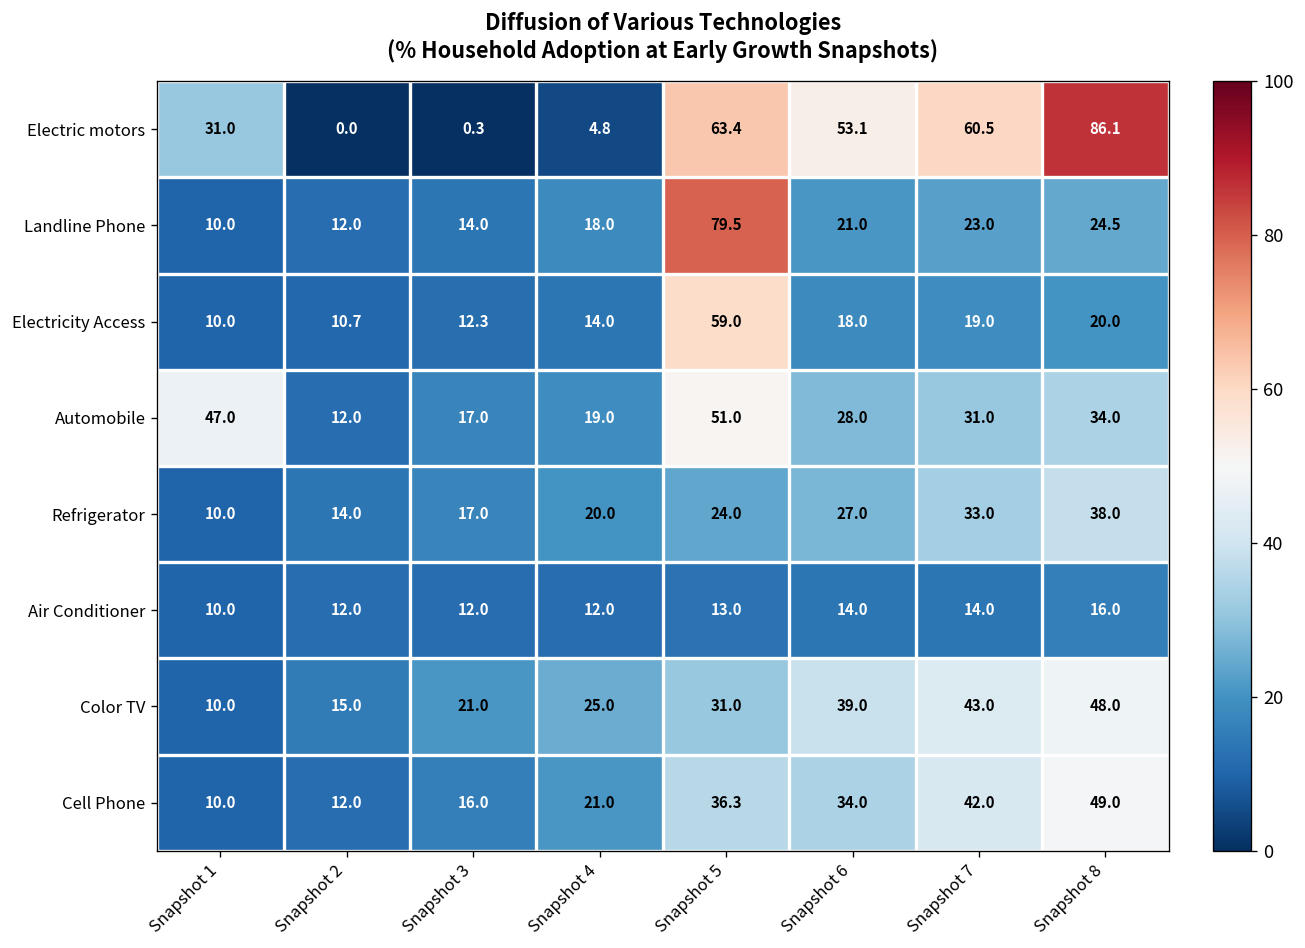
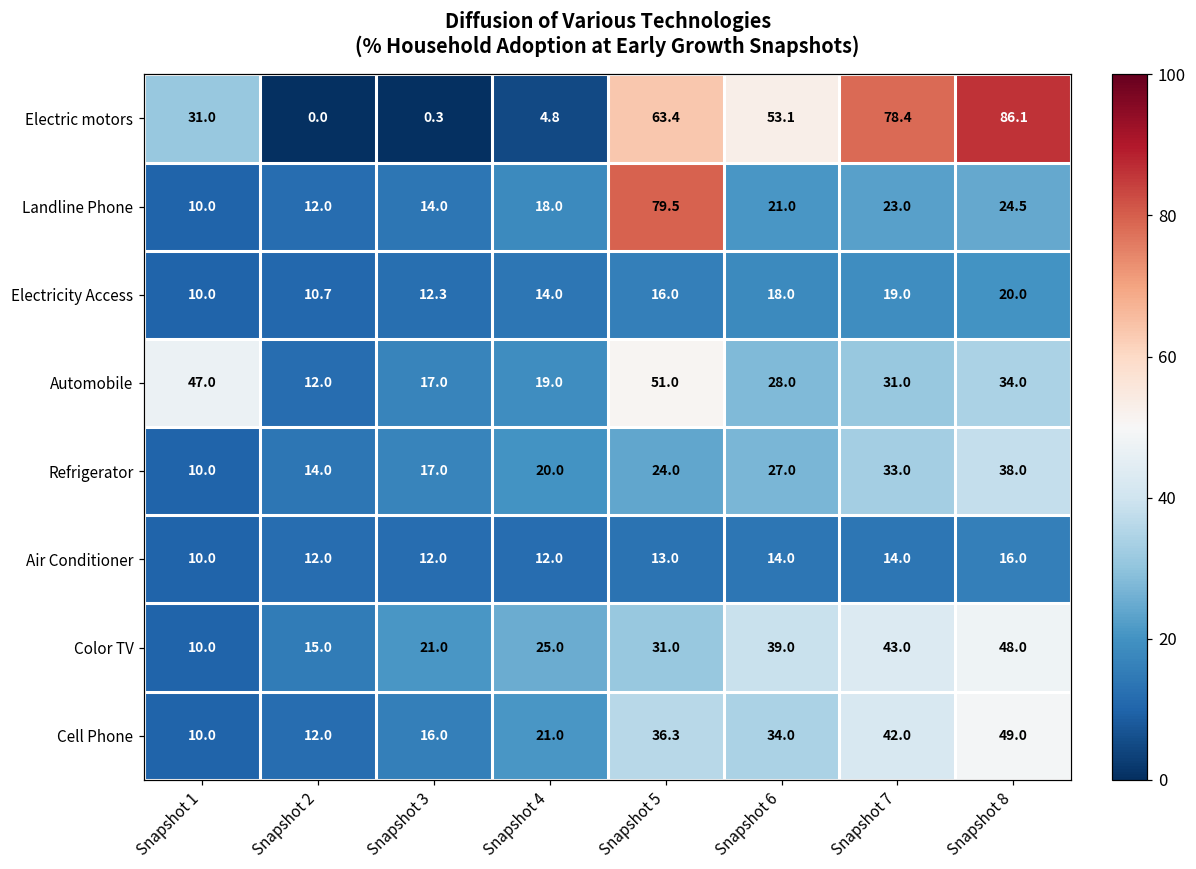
  {
    "Electric motors": {
      "Snapshot 1": 31.0,
      "Snapshot 2": 0.0,
      "Snapshot 3": 0.3,
      "Snapshot 4": 4.8,
      "Snapshot 5": 63.4,
      "Snapshot 6": 53.1,
-     "Snapshot 7": 60.5,
+     "Snapshot 7": 78.4,
      "Snapshot 8": 86.1
    },
    "Landline Phone": {
      "Snapshot 1": 10.0,
      "Snapshot 2": 12.0,
      "Snapshot 3": 14.0,
      "Snapshot 4": 18.0,
      "Snapshot 5": 79.5,
      "Snapshot 6": 21.0,
      "Snapshot 7": 23.0,
      "Snapshot 8": 24.5
    },
    "Electricity Access": {
      "Snapshot 1": 10.0,
      "Snapshot 2": 10.7,
      "Snapshot 3": 12.3,
      "Snapshot 4": 14.0,
-     "Snapshot 5": 59.0,
+     "Snapshot 5": 16.0,
      "Snapshot 6": 18.0,
      "Snapshot 7": 19.0,
      "Snapshot 8": 20.0
    },
    "Automobile": {
      "Snapshot 1": 47.0,
      "Snapshot 2": 12.0,
      "Snapshot 3": 17.0,
      "Snapshot 4": 19.0,
      "Snapshot 5": 51.0,
      "Snapshot 6": 28.0,
      "Snapshot 7": 31.0,
      "Snapshot 8": 34.0
    },
    "Refrigerator": {
      "Snapshot 1": 10.0,
      "Snapshot 2": 14.0,
      "Snapshot 3": 17.0,
      "Snapshot 4": 20.0,
      "Snapshot 5": 24.0,
      "Snapshot 6": 27.0,
      "Snapshot 7": 33.0,
      "Snapshot 8": 38.0
    },
    "Air Conditioner": {
      "Snapshot 1": 10.0,
      "Snapshot 2": 12.0,
      "Snapshot 3": 12.0,
      "Snapshot 4": 12.0,
      "Snapshot 5": 13.0,
      "Snapshot 6": 14.0,
      "Snapshot 7": 14.0,
      "Snapshot 8": 16.0
    },
    "Color TV": {
      "Snapshot 1": 10.0,
      "Snapshot 2": 15.0,
      "Snapshot 3": 21.0,
      "Snapshot 4": 25.0,
      "Snapshot 5": 31.0,
      "Snapshot 6": 39.0,
      "Snapshot 7": 43.0,
      "Snapshot 8": 48.0
    },
    "Cell Phone": {
      "Snapshot 1": 10.0,
      "Snapshot 2": 12.0,
      "Snapshot 3": 16.0,
      "Snapshot 4": 21.0,
      "Snapshot 5": 36.3,
      "Snapshot 6": 34.0,
      "Snapshot 7": 42.0,
      "Snapshot 8": 49.0
    }
  }
